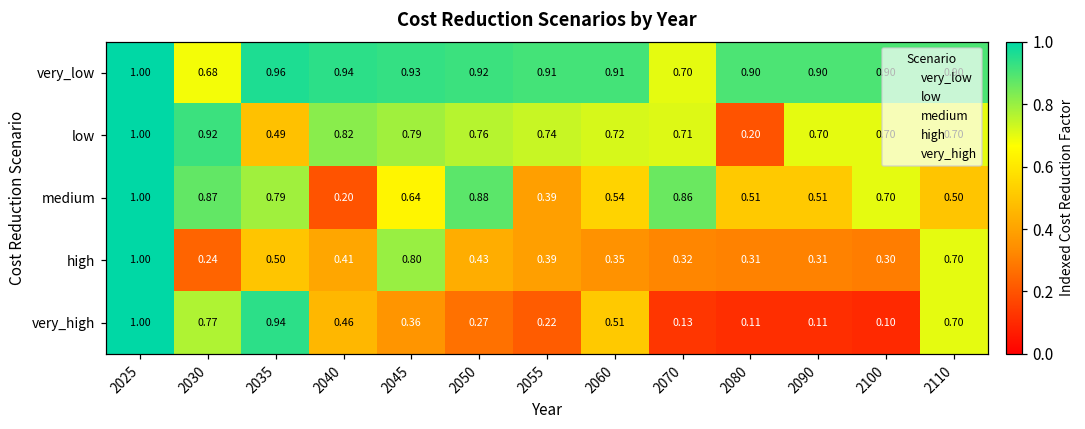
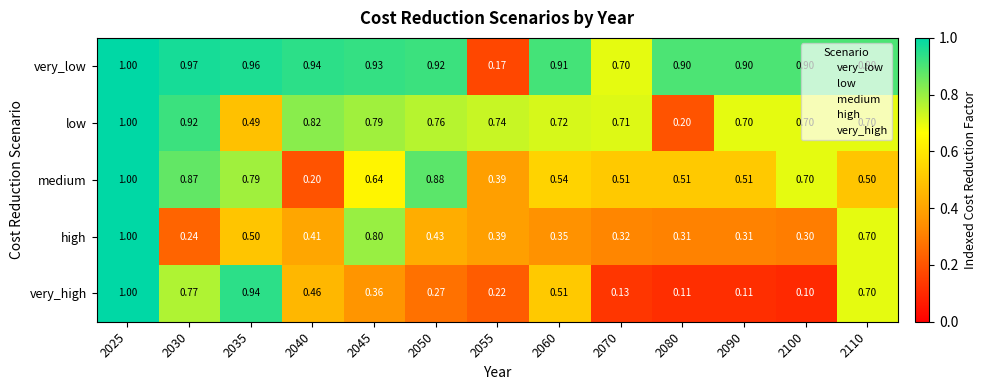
  {
    "very_low": {
-     "2030": 0.68,
-     "2055": 0.91
+     "2030": 0.97,
+     "2055": 0.17
    },
    "medium": {
-     "2070": 0.86
+     "2070": 0.51
    }
  }
